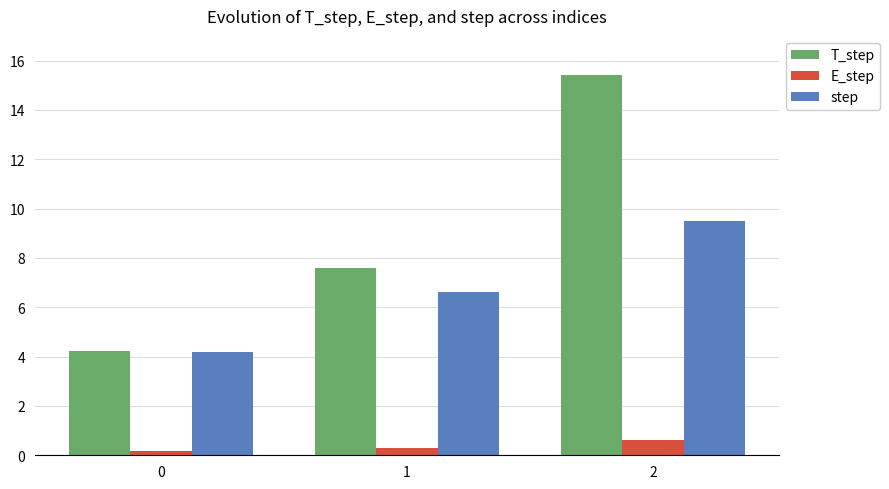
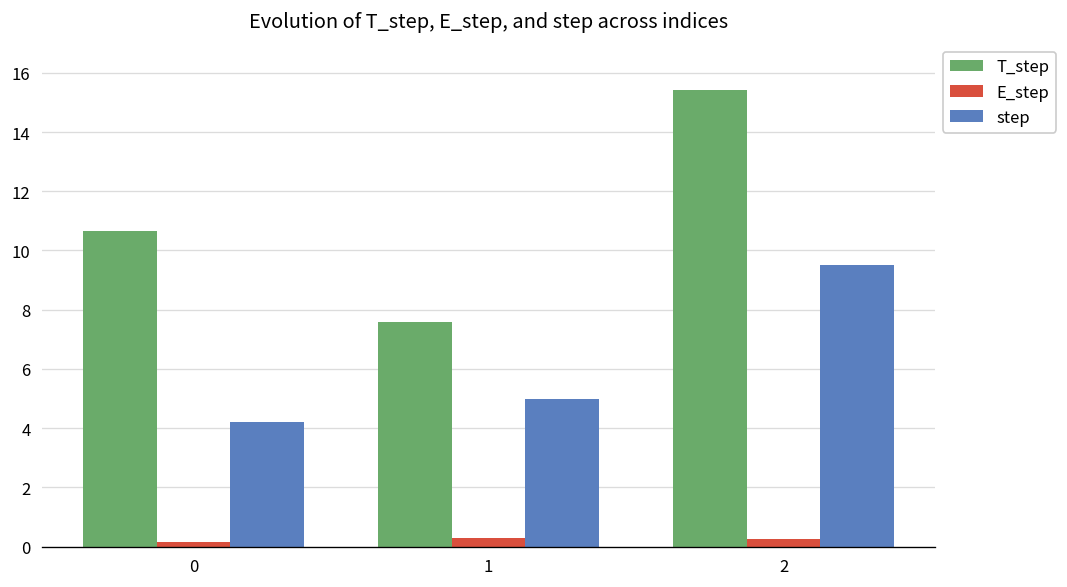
  {
    "T_step": {
-     "0": 4.2,
+     "0": 10.6,
      "1": 7.6,
      "2": 15.4
    },
    "E_step": {
      "0": 0.2,
      "1": 0.3,
-     "2": 0.6
+     "2": 0.2
    },
    "step": {
      "0": 4.2,
-     "1": 6.6,
+     "1": 5.0,
      "2": 9.5
    }
  }
